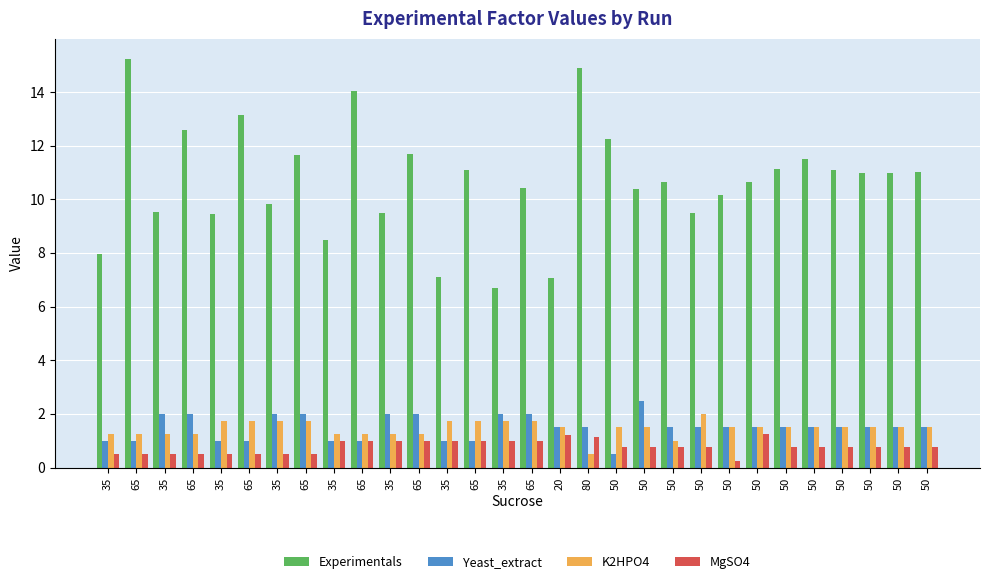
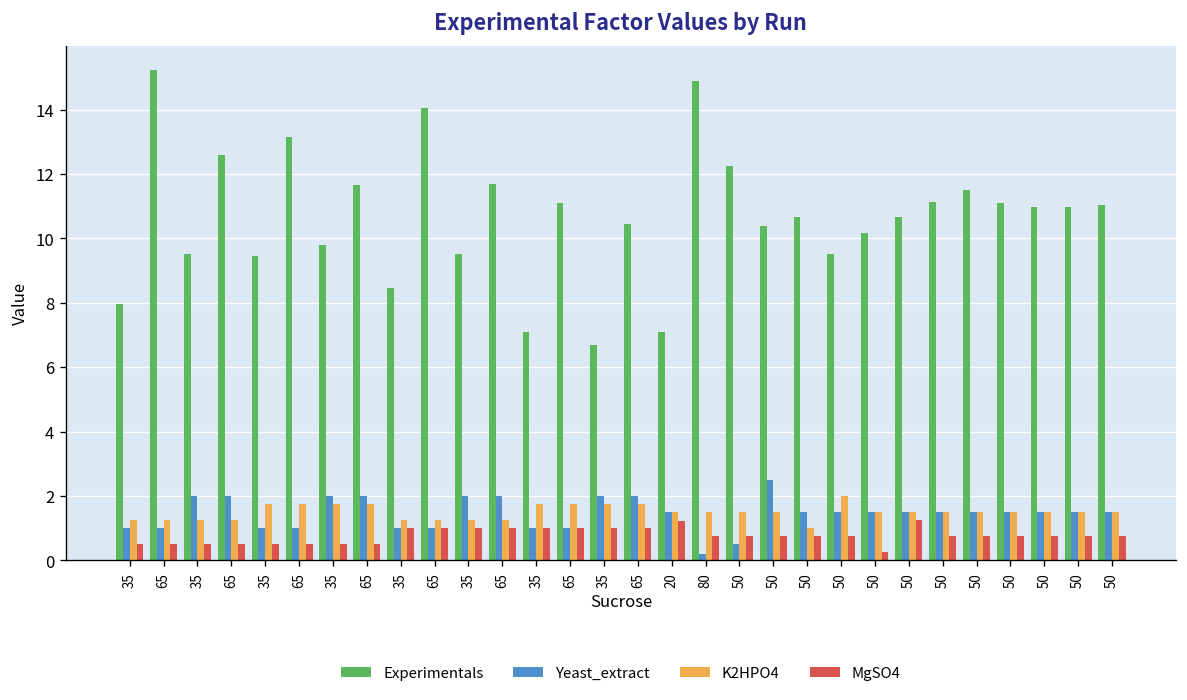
  {
    "Experimentals": {
      "20": 7.1,
      "80": 14.9
    },
    "Yeast_extract": {
      "20": 1.5,
-     "80": 1.5
+     "80": 0.2
    },
    "K2HPO4": {
      "20": 1.5,
-     "80": 0.5
+     "80": 1.5
    },
    "MgSO4": {
      "20": 1.2,
-     "80": 1.1
+     "80": 0.8
    }
  }
